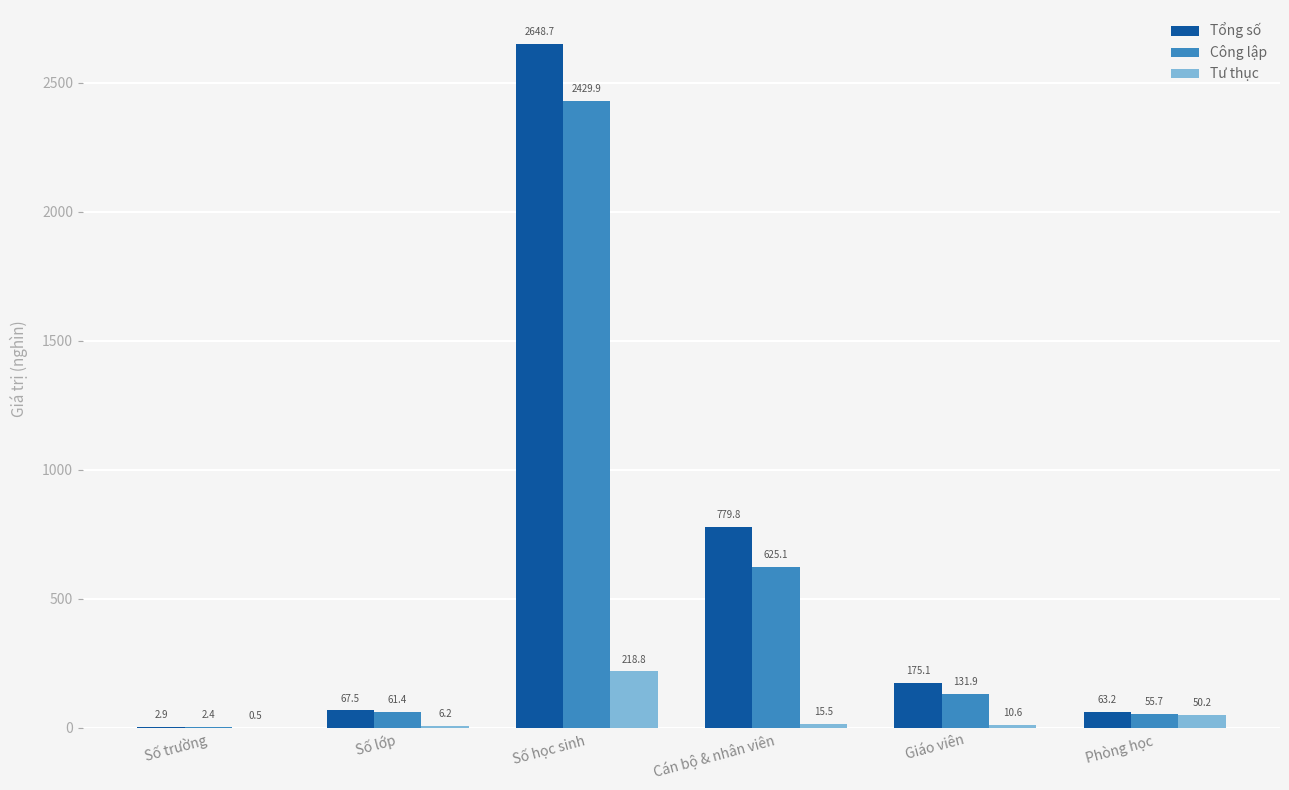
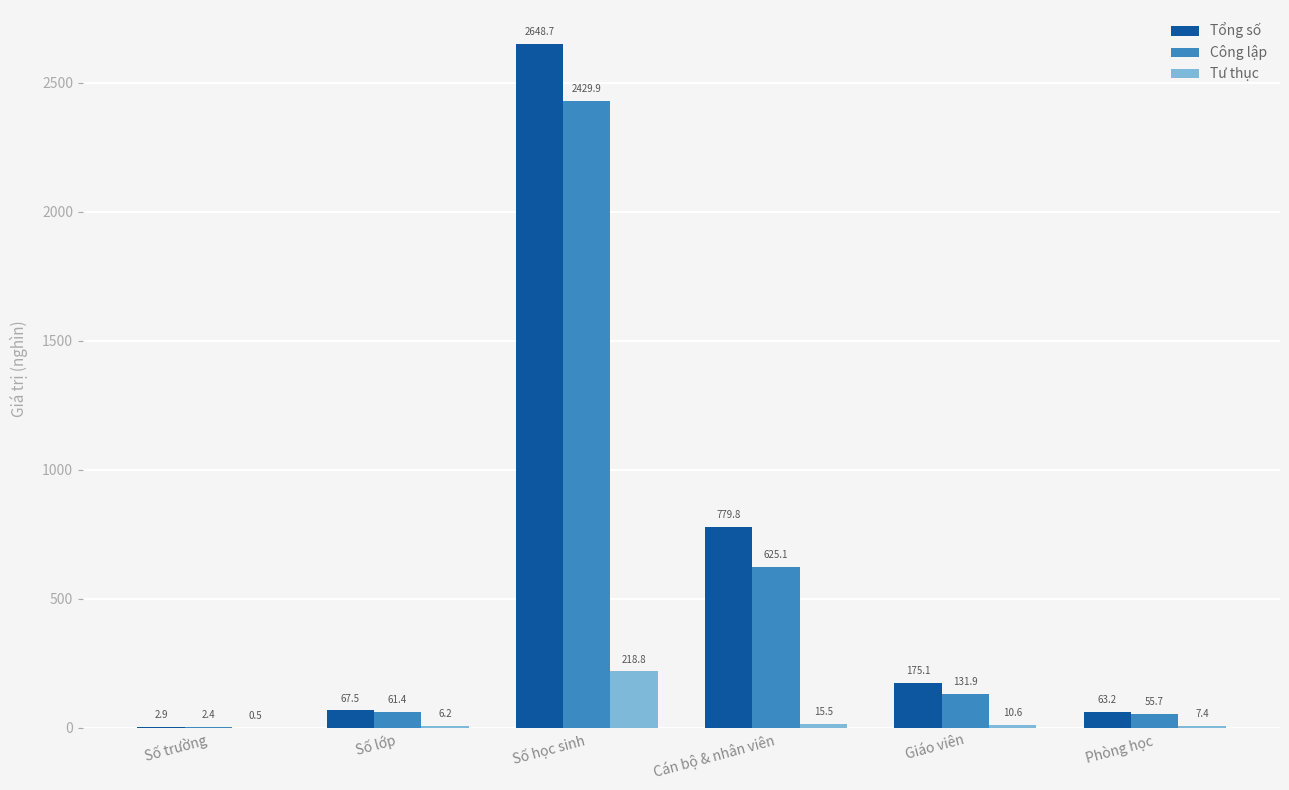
  {
    "Tổng số": {
      "Số trường": 2.9,
      "Số lớp": 67.5,
      "Số học sinh": 2648.7,
      "Cán bộ & nhân viên": 779.8,
      "Giáo viên": 175.1,
      "Phòng học": 63.2
    },
    "Công lập": {
      "Số trường": 2.4,
      "Số lớp": 61.4,
      "Số học sinh": 2429.9,
      "Cán bộ & nhân viên": 625.1,
      "Giáo viên": 131.9,
      "Phòng học": 55.7
    },
    "Tư thục": {
      "Số trường": 0.5,
      "Số lớp": 6.2,
      "Số học sinh": 218.8,
      "Cán bộ & nhân viên": 15.5,
      "Giáo viên": 10.6,
-     "Phòng học": 50.2
+     "Phòng học": 7.4
    }
  }
